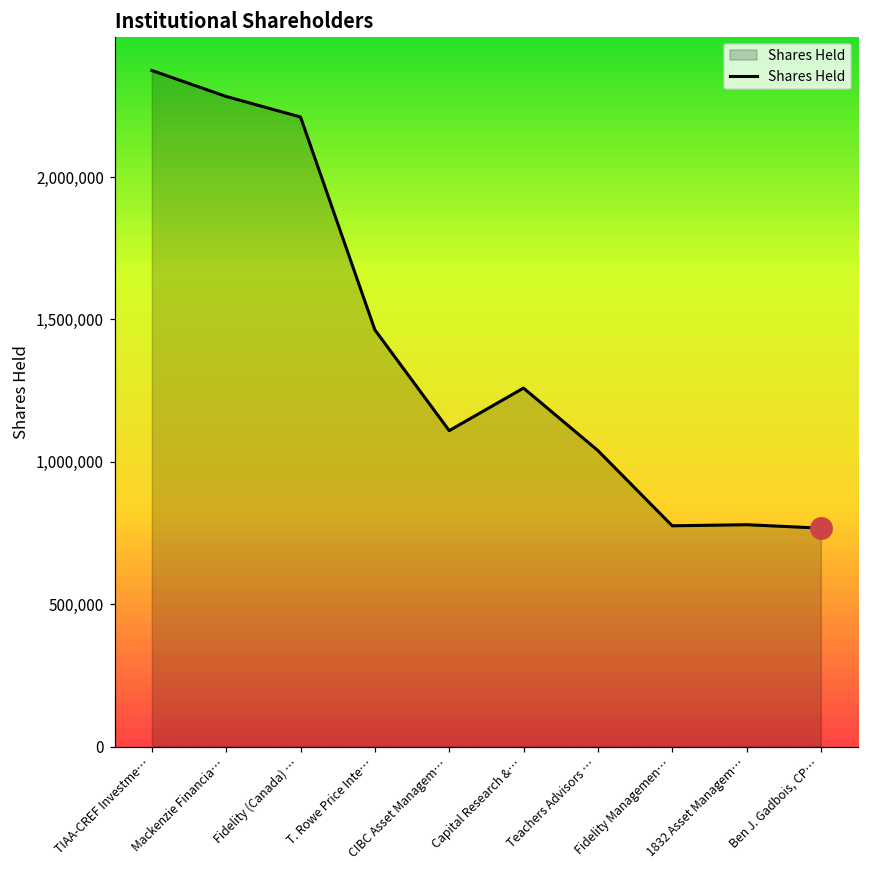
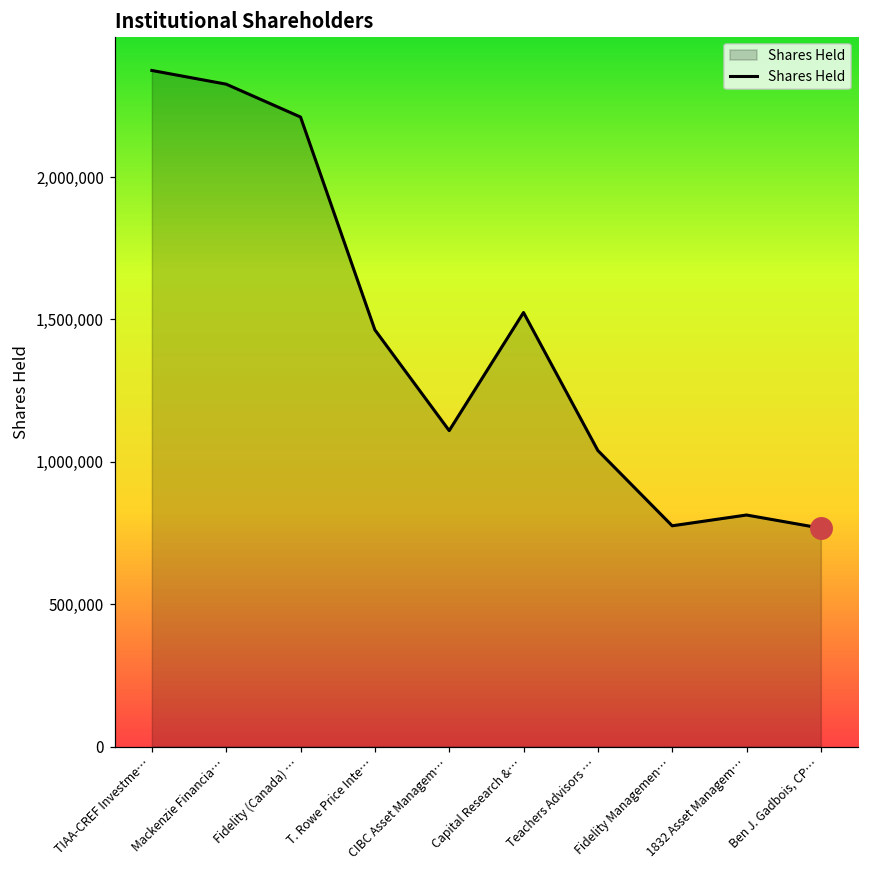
  {
    "Shares Held": {
      "TIAA-CREF Investme…": "2,370,000",
-     "Mackenzie Financia…": "2,280,000",
+     "Mackenzie Financia…": "2,330,000",
      "Fidelity (Canada) …": "2,210,000",
      "T. Rowe Price Inte…": "1,460,000",
      "CIBC Asset Managem…": "1,110,000",
-     "Capital Research &…": "1,260,000",
+     "Capital Research &…": "1,520,000",
      "Teachers Advisors …": "1,040,000",
      "Fidelity Managemen…": "780,000",
-     "1832 Asset Managem…": "780,000"
+     "1832 Asset Managem…": "810,000"
    }
  }
